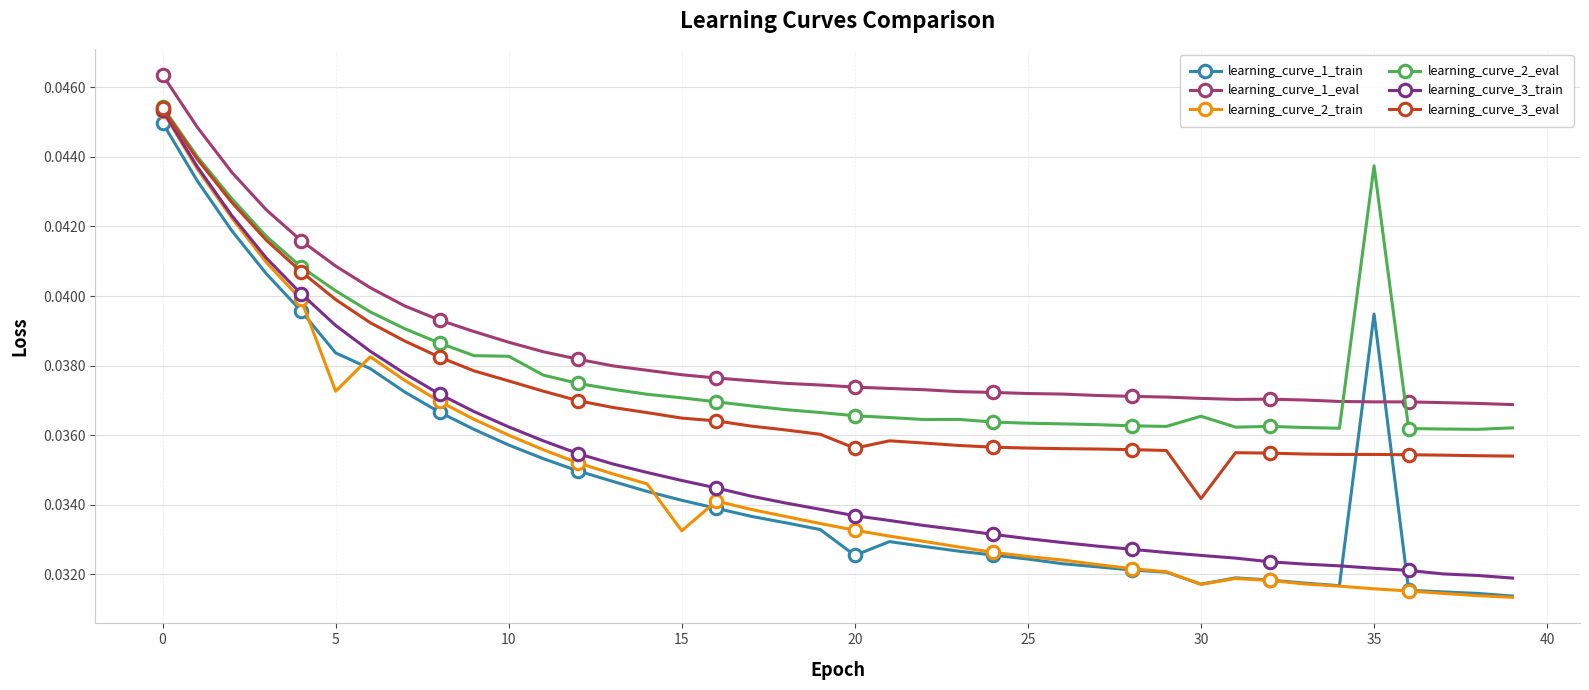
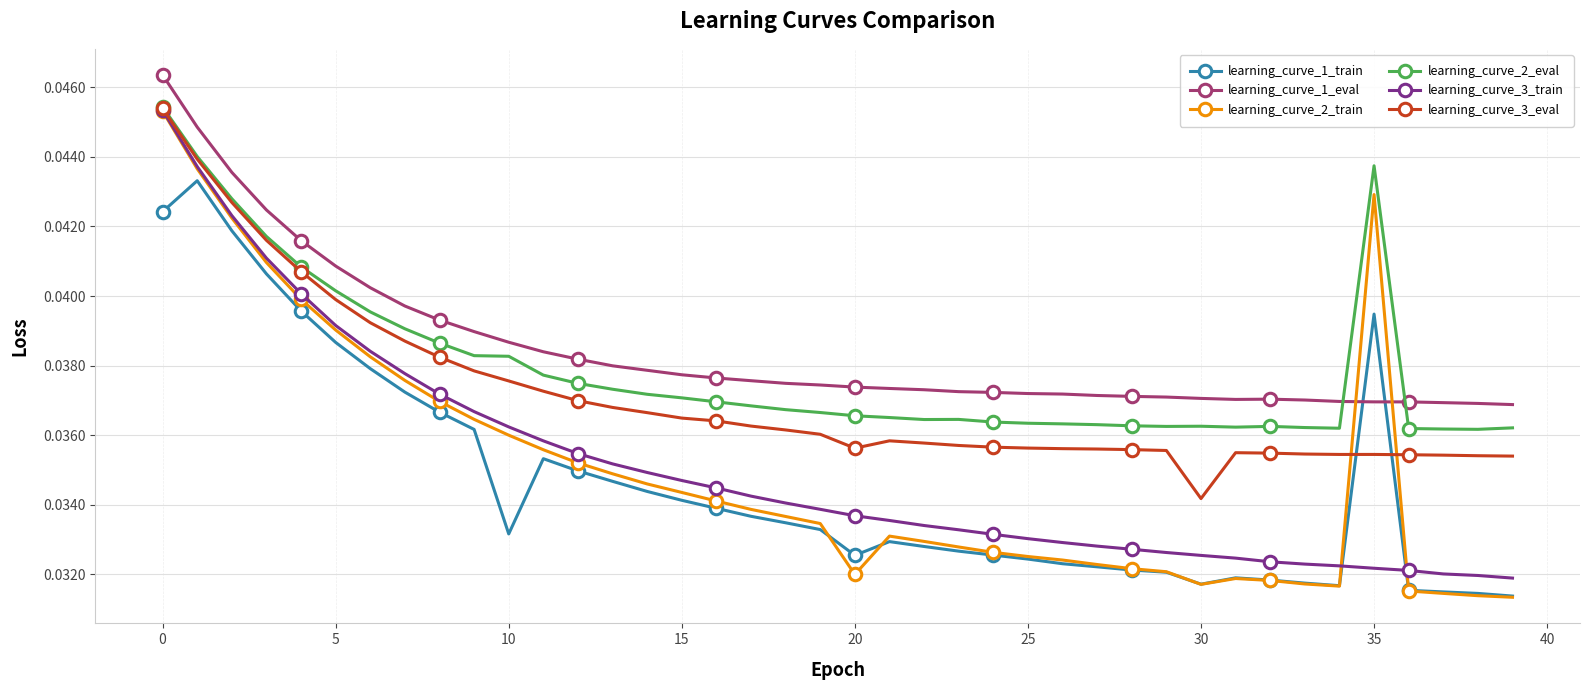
  {
    "learning_curve_1_train": {
-     "0": 0.0450,
-     "5": 0.0384,
-     "10": 0.0357,
+     "0": 0.0424,
+     "5": 0.0387,
+     "10": 0.0332,
      "15": 0.0341,
      "20": 0.0325,
      "25": 0.0324,
      "35": 0.0395
    },
    "learning_curve_2_train": {
-     "5": 0.0373,
+     "5": 0.0390,
      "10": 0.0360,
-     "15": 0.0332,
-     "20": 0.0333,
+     "15": 0.0343,
+     "20": 0.0320,
      "25": 0.0325,
-     "35": 0.0316
+     "35": 0.0429
    },
    "learning_curve_2_eval": {
      "5": 0.0402,
      "10": 0.0383,
      "15": 0.0371,
      "20": 0.0366,
      "25": 0.0363,
-     "30": 0.0365,
+     "30": 0.0363,
      "35": 0.0437
    },
    "learning_curve_3_eval": {
      "5": 0.0399,
      "10": 0.0376,
      "15": 0.0365,
      "20": 0.0356,
      "25": 0.0356,
      "30": 0.0342,
      "35": 0.0354
    }
  }
